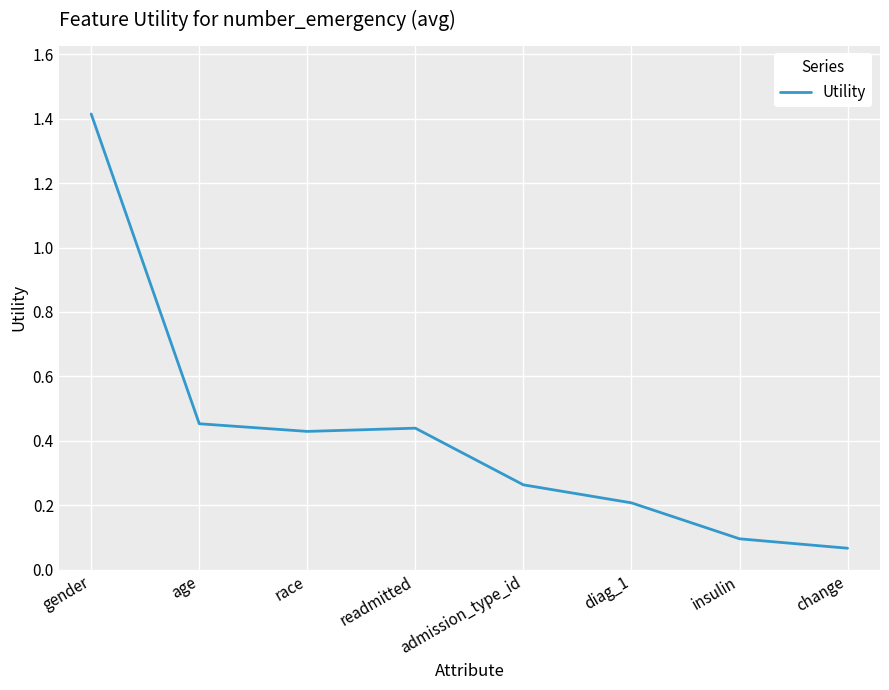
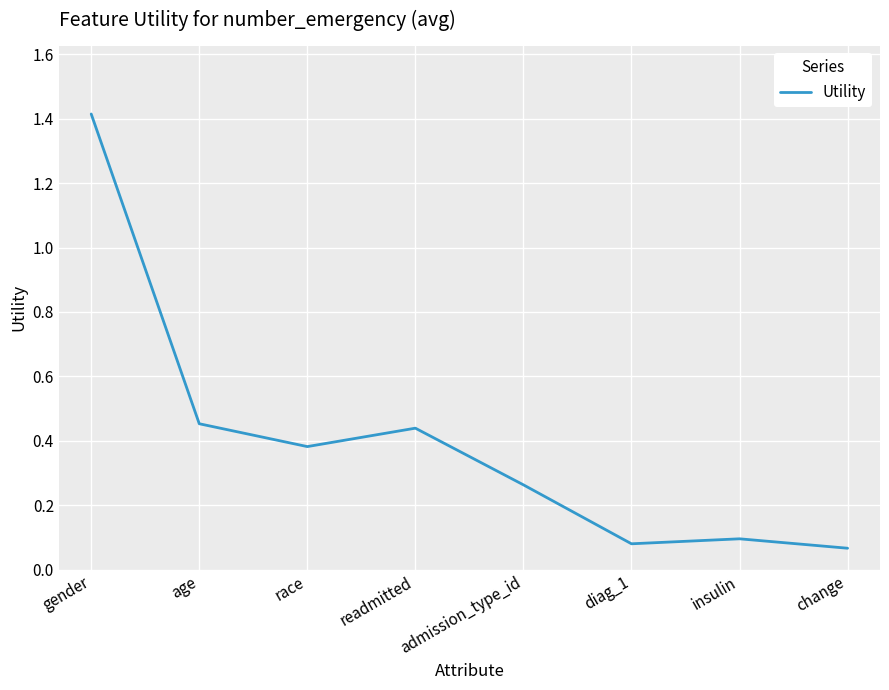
  {
    "gender": 1.41,
    "age": 0.45,
-   "race": 0.43,
+   "race": 0.38,
    "readmitted": 0.44,
    "admission_type_id": 0.26,
-   "diag_1": 0.21,
+   "diag_1": 0.08,
    "insulin": 0.10,
    "change": 0.07
  }
